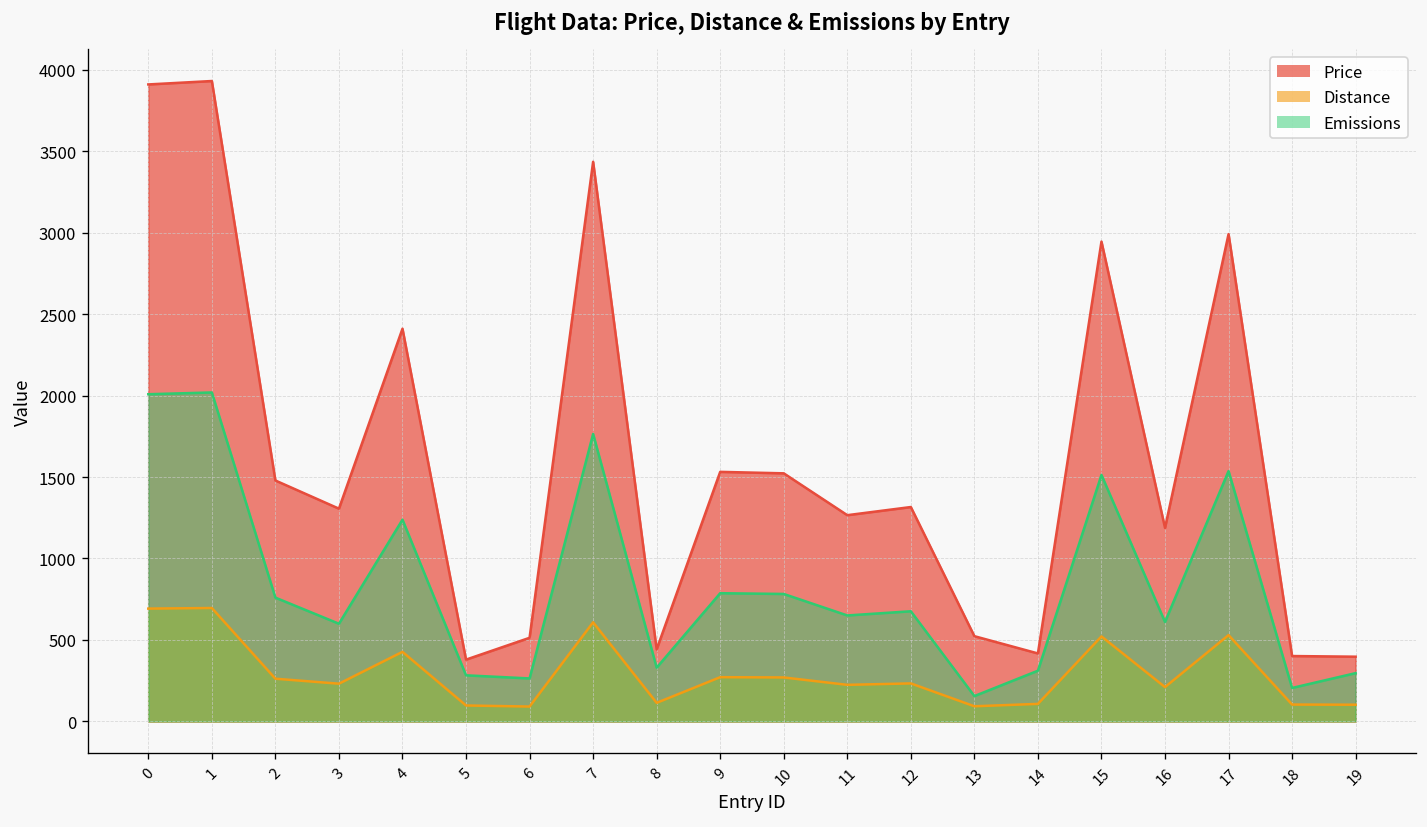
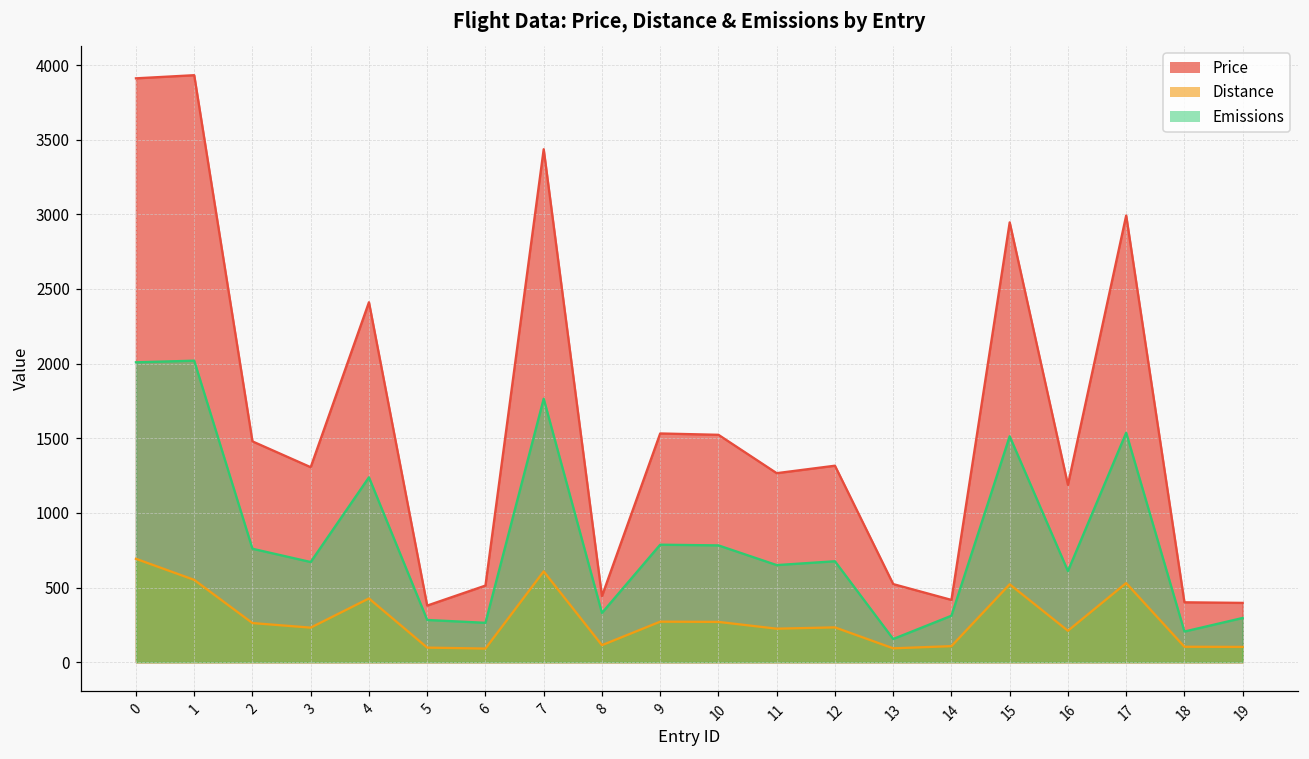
  {
    "Price": {
      "0": 3910,
      "1": 3930,
      "2": 1480,
      "3": 1310,
      "4": 2410,
      "5": 380,
      "6": 510,
      "7": 3440,
      "8": 440,
      "9": 1530,
      "10": 1520,
      "11": 1270,
      "12": 1320,
      "13": 520,
      "14": 420,
      "15": 2950,
      "16": 1190,
      "17": 2990,
      "18": 400,
      "19": 400
    },
    "Distance": {
      "0": 690,
-     "1": 700,
+     "1": 550,
      "2": 260,
      "3": 230,
      "4": 430,
      "5": 100,
      "6": 90,
      "7": 610,
      "8": 110,
      "9": 270,
      "10": 270,
      "11": 220,
      "12": 230,
      "13": 90,
      "14": 110,
      "15": 520,
      "16": 210,
      "17": 530,
      "18": 100,
      "19": 100
    },
    "Emissions": {
      "0": 2010,
      "1": 2020,
      "2": 760,
-     "3": 600,
+     "3": 670,
      "4": 1240,
      "5": 280,
      "6": 260,
      "7": 1760,
      "8": 330,
      "9": 790,
      "10": 780,
      "11": 650,
      "12": 680,
      "13": 160,
      "14": 310,
      "15": 1510,
      "16": 610,
      "17": 1540,
      "18": 210,
      "19": 300
    }
  }
